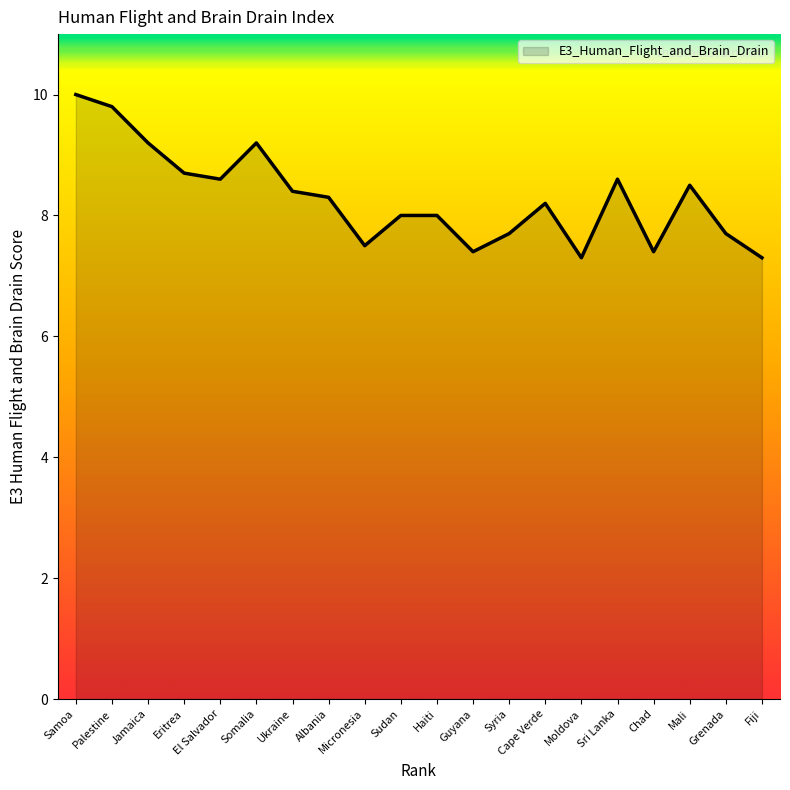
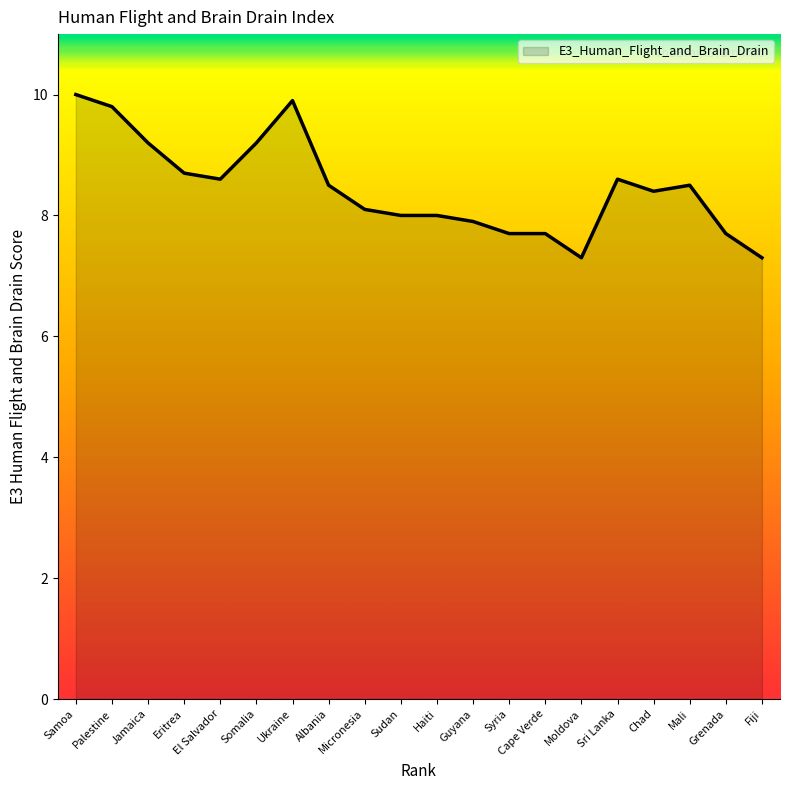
  {
    "Samoa": 10.0,
    "Palestine": 9.8,
    "Jamaica": 9.2,
    "Eritrea": 8.7,
    "El Salvador": 8.6,
    "Somalia": 9.2,
-   "Ukraine": 8.4,
-   "Albania": 8.3,
-   "Micronesia": 7.5,
+   "Ukraine": 9.9,
+   "Albania": 8.5,
+   "Micronesia": 8.1,
    "Sudan": 8.0,
    "Haiti": 8.0,
-   "Guyana": 7.4,
+   "Guyana": 7.9,
    "Syria": 7.7,
-   "Cape Verde": 8.2,
+   "Cape Verde": 7.7,
    "Moldova": 7.3,
    "Sri Lanka": 8.6,
-   "Chad": 7.4,
+   "Chad": 8.4,
    "Mali": 8.5,
    "Grenada": 7.7,
    "Fiji": 7.3
  }
